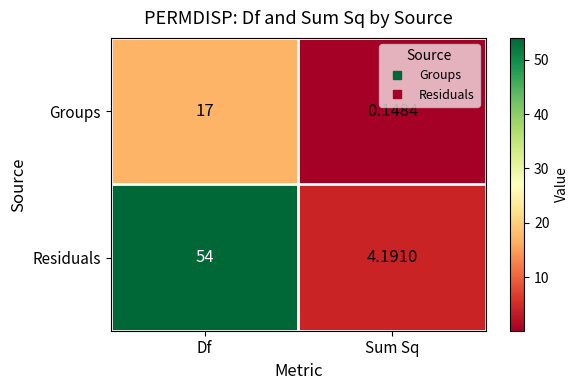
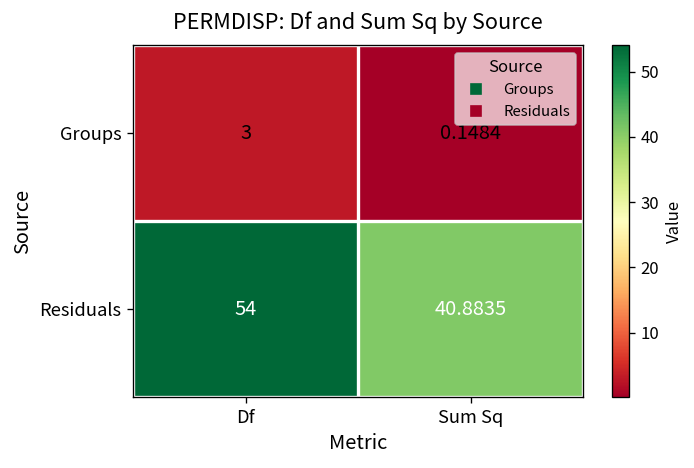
  {
    "Groups": {
-     "Df": 17
+     "Df": 3
    },
    "Residuals": {
      "Df": 54,
-     "Sum Sq": 4.1910
+     "Sum Sq": 40.8835
    }
  }
